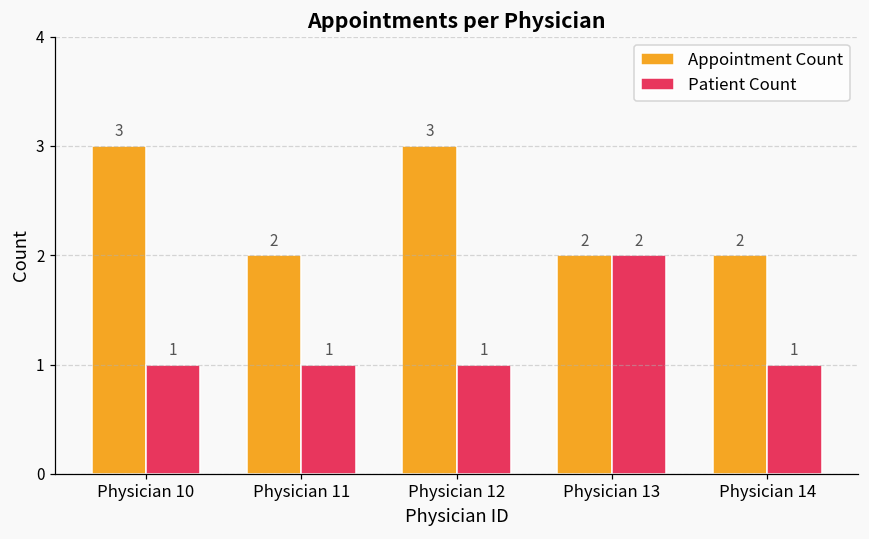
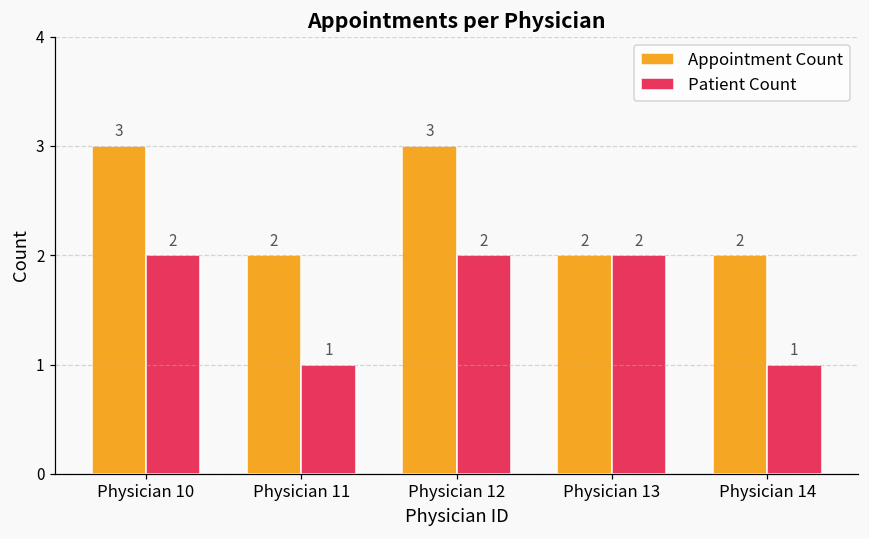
  {
    "Appointment Count": {
      "Physician 10": 3,
      "Physician 11": 2,
      "Physician 12": 3,
      "Physician 13": 2,
      "Physician 14": 2
    },
    "Patient Count": {
-     "Physician 10": 1,
+     "Physician 10": 2,
      "Physician 11": 1,
-     "Physician 12": 1,
+     "Physician 12": 2,
      "Physician 13": 2,
      "Physician 14": 1
    }
  }
